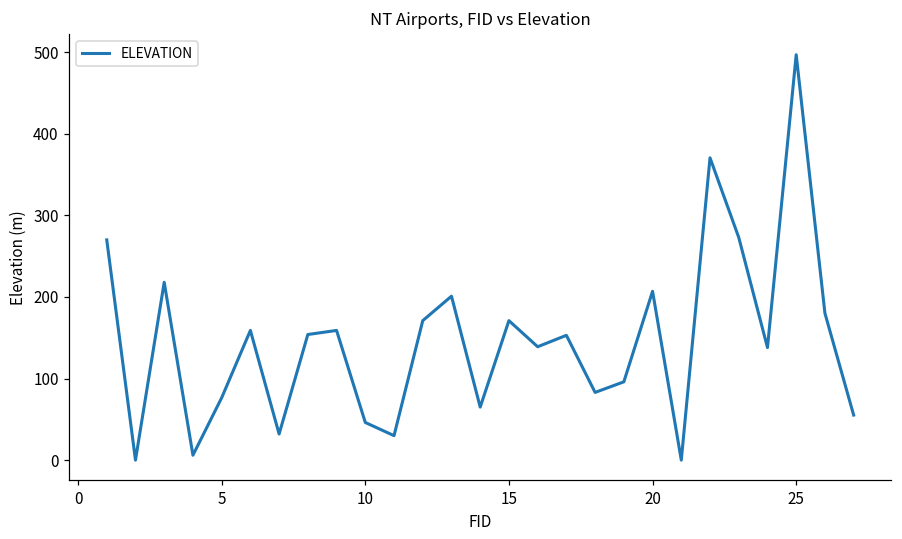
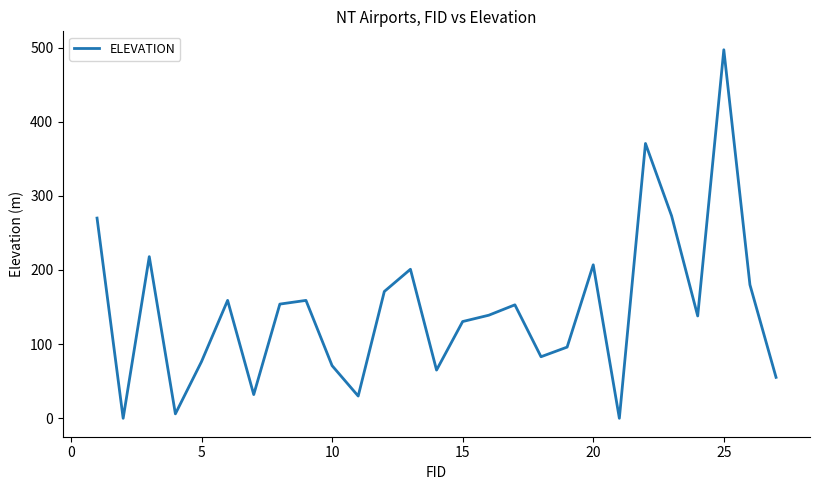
  {
    "5": 80,
-   "10": 50,
-   "15": 170,
+   "10": 70,
+   "15": 130,
    "20": 210,
    "25": 500
  }
